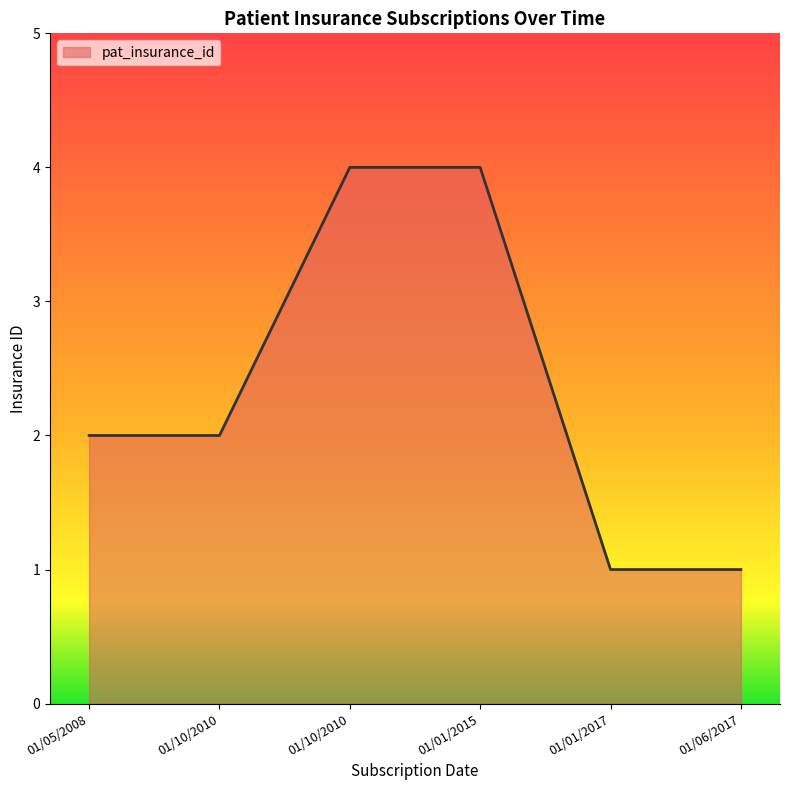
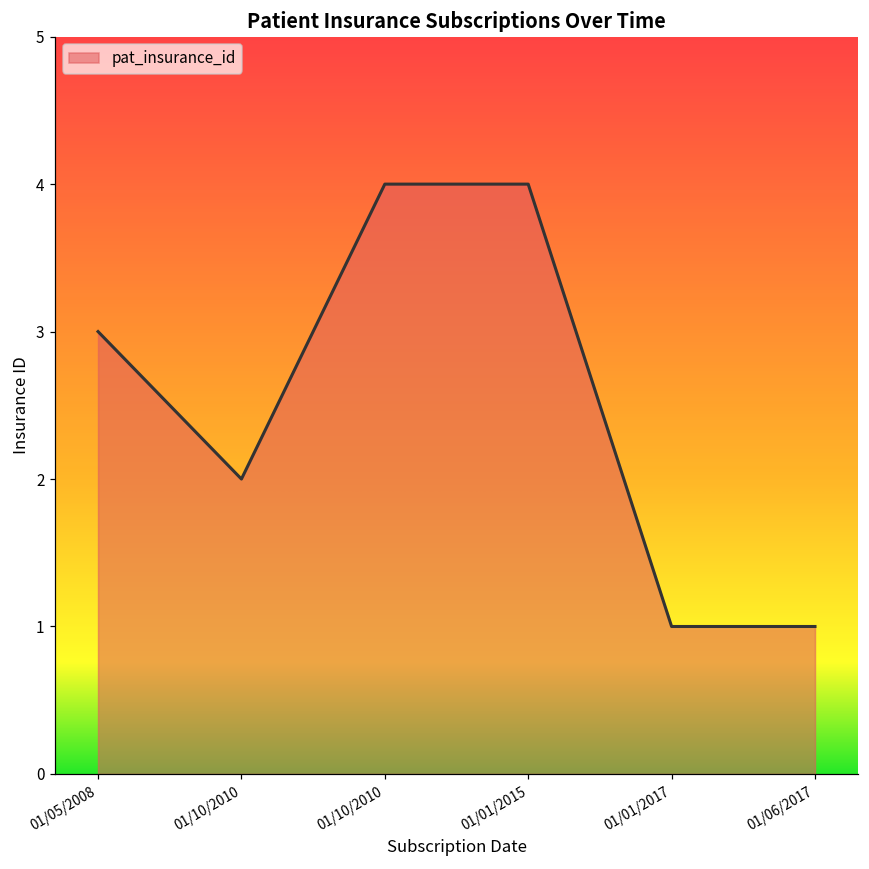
  {
-   "01/05/2008": 2,
+   "01/05/2008": 3,
    "01/01/2015": 4,
    "01/01/2017": 1,
    "01/06/2017": 1
  }
